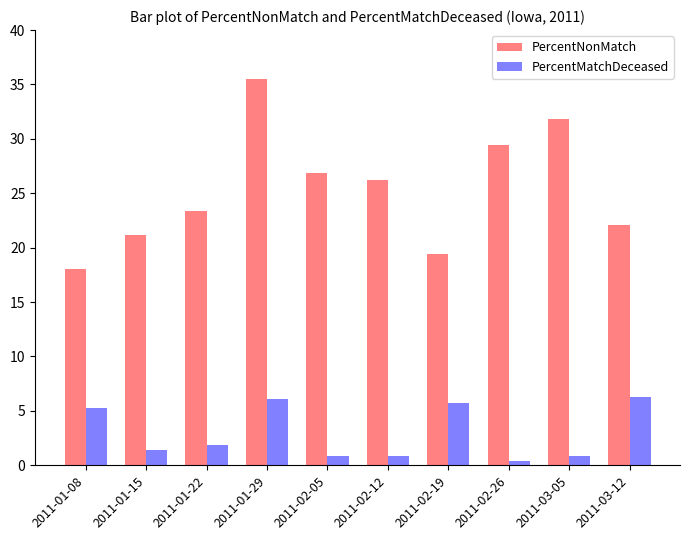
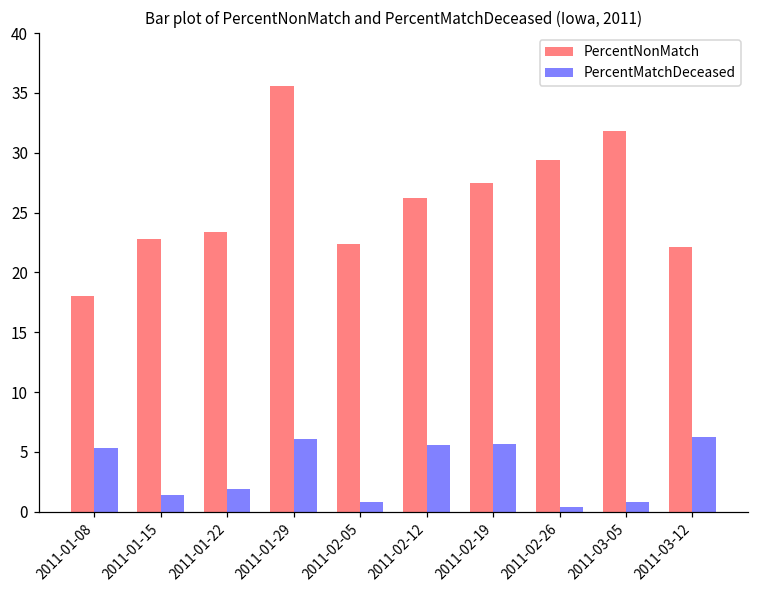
  {
    "PercentNonMatch": {
      "2011-01-08": 18.0,
-     "2011-01-15": 21.2,
+     "2011-01-15": 22.8,
      "2011-01-22": 23.4,
      "2011-01-29": 35.5,
-     "2011-02-05": 26.8,
+     "2011-02-05": 22.4,
      "2011-02-12": 26.2,
-     "2011-02-19": 19.4,
+     "2011-02-19": 27.5,
      "2011-02-26": 29.4,
      "2011-03-05": 31.8,
      "2011-03-12": 22.1
    },
    "PercentMatchDeceased": {
      "2011-01-08": 5.3,
      "2011-01-15": 1.4,
      "2011-01-22": 1.9,
      "2011-01-29": 6.1,
      "2011-02-05": 0.8,
-     "2011-02-12": 0.8,
+     "2011-02-12": 5.6,
      "2011-02-19": 5.7,
      "2011-02-26": 0.4,
      "2011-03-05": 0.8,
      "2011-03-12": 6.3
    }
  }
